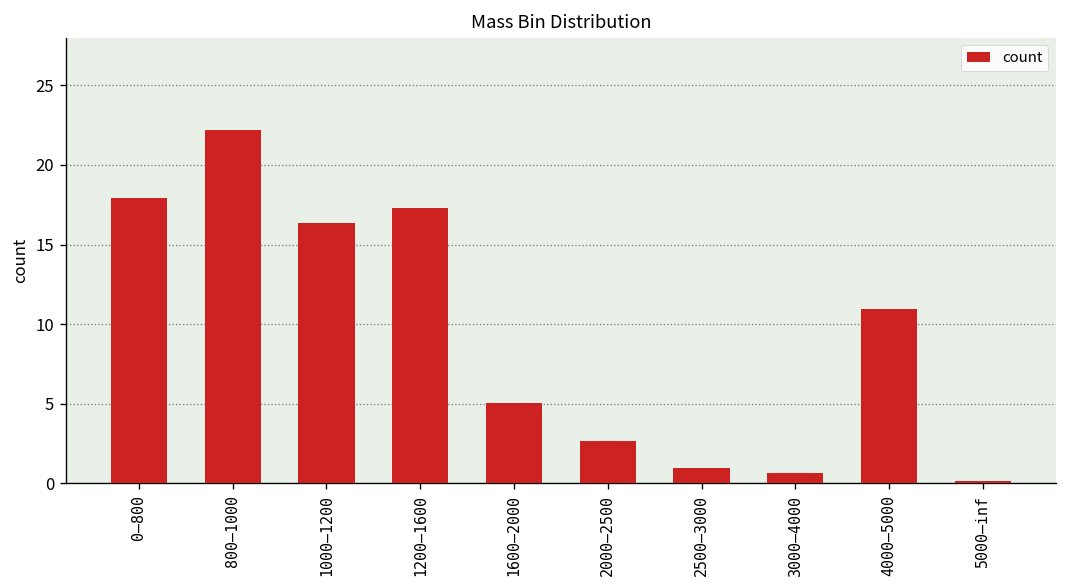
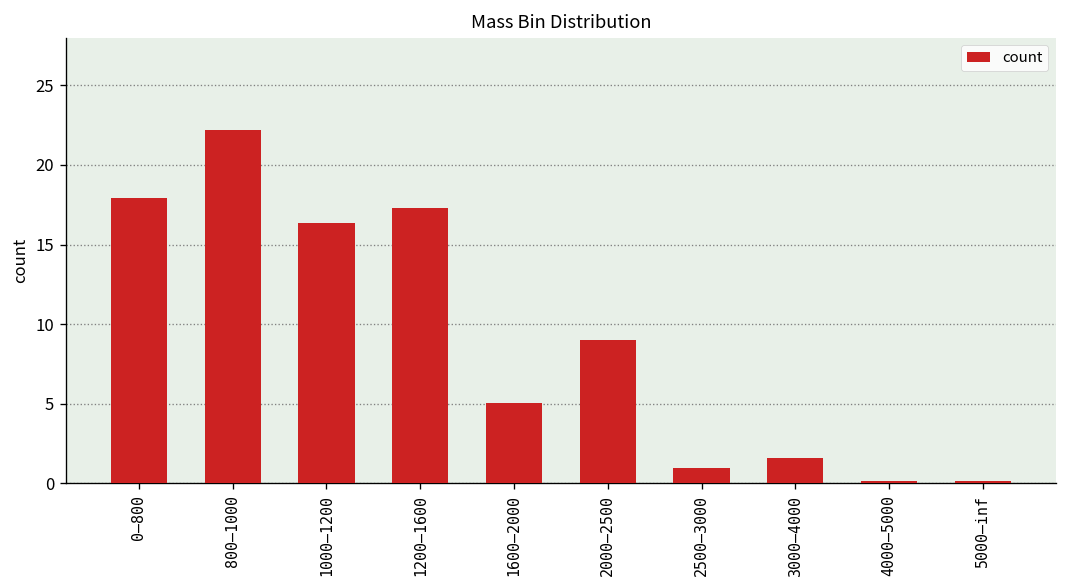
  {
    "0–800": 17.9,
    "800–1000": 22.2,
    "1000–1200": 16.4,
    "1200–1600": 17.3,
    "1600–2000": 5.0,
-   "2000–2500": 2.7,
+   "2000–2500": 9.0,
    "2500–3000": 1.0,
-   "3000–4000": 0.7,
-   "4000–5000": 10.9
+   "3000–4000": 1.6,
+   "4000–5000": 0.1
  }
